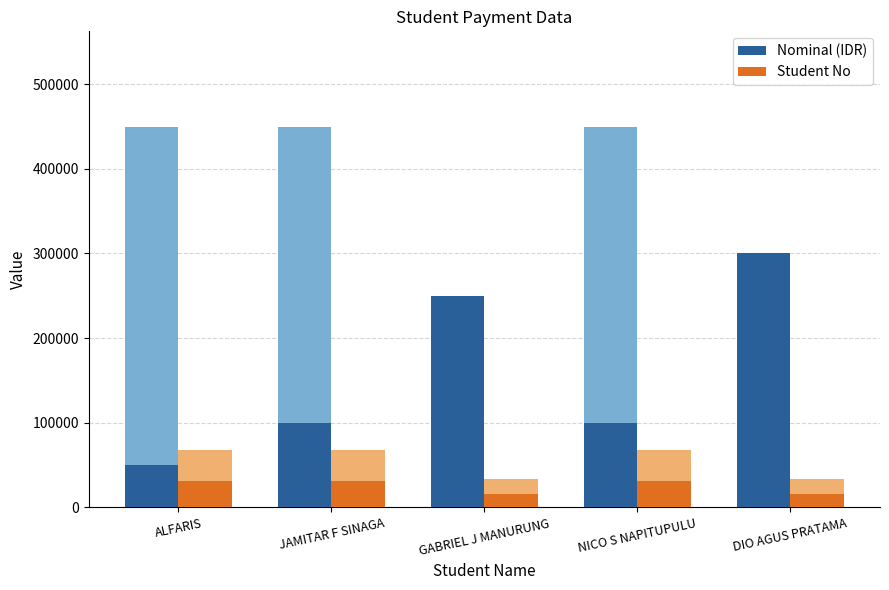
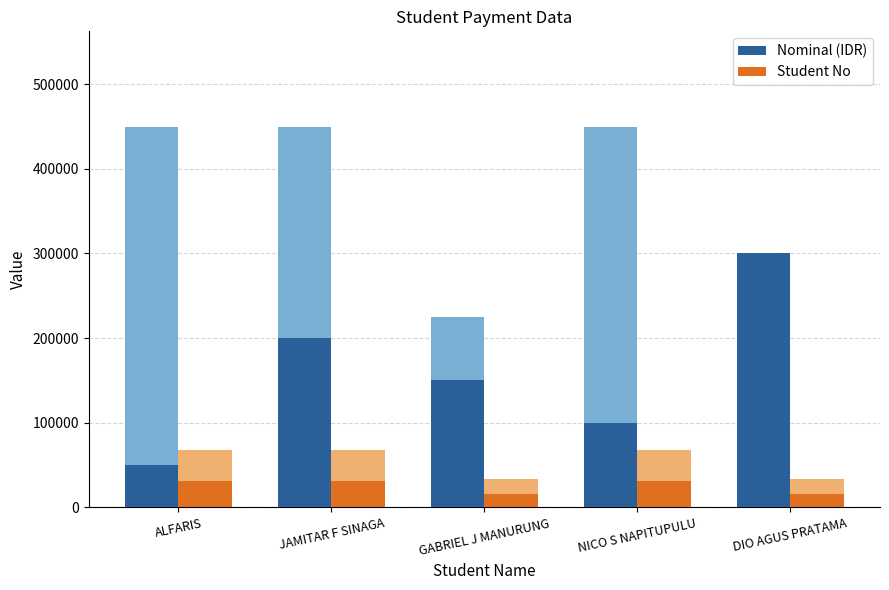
  {
    "Nominal (IDR)": {
-     "JAMITAR F SINAGA": 100000,
-     "GABRIEL J MANURUNG": 250000,
+     "JAMITAR F SINAGA": 200000,
+     "GABRIEL J MANURUNG": 150000,
      "DIO AGUS PRATAMA": 300000
    }
  }
